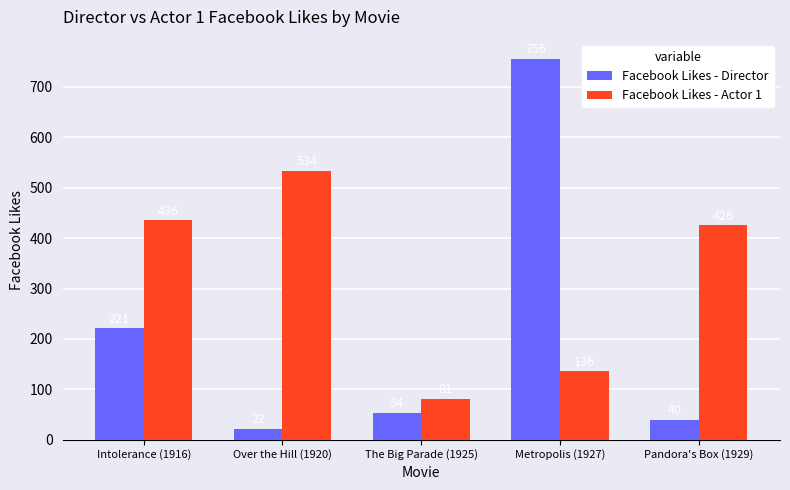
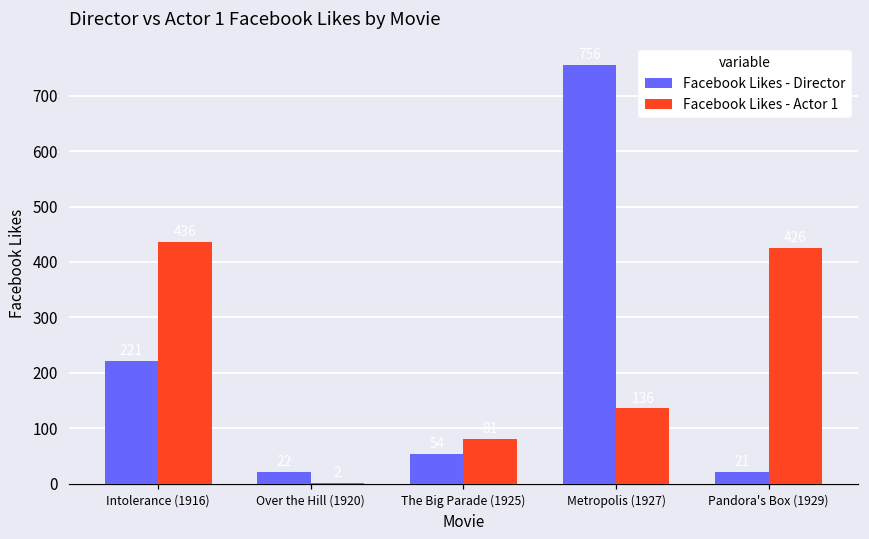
  {
    "Facebook Likes - Director": {
      "Intolerance (1916)": 220,
      "Over the Hill (1920)": 20,
      "The Big Parade (1925)": 50,
      "Metropolis (1927)": 760,
-     "Pandora's Box (1929)": 40
+     "Pandora's Box (1929)": 20
    },
    "Facebook Likes - Actor 1": {
      "Intolerance (1916)": 440,
-     "Over the Hill (1920)": 530,
+     "Over the Hill (1920)": 0,
      "The Big Parade (1925)": 80,
      "Metropolis (1927)": 140,
      "Pandora's Box (1929)": 430
    }
  }
